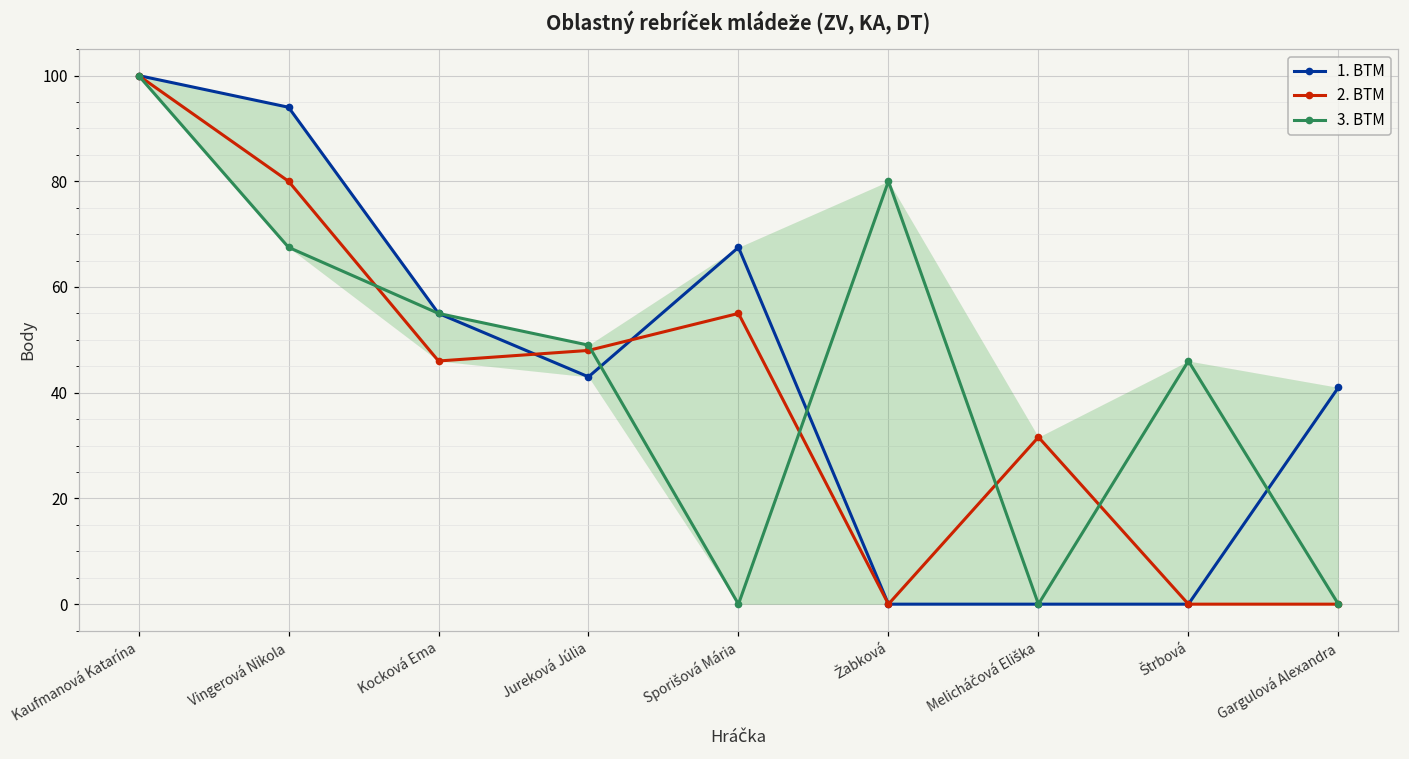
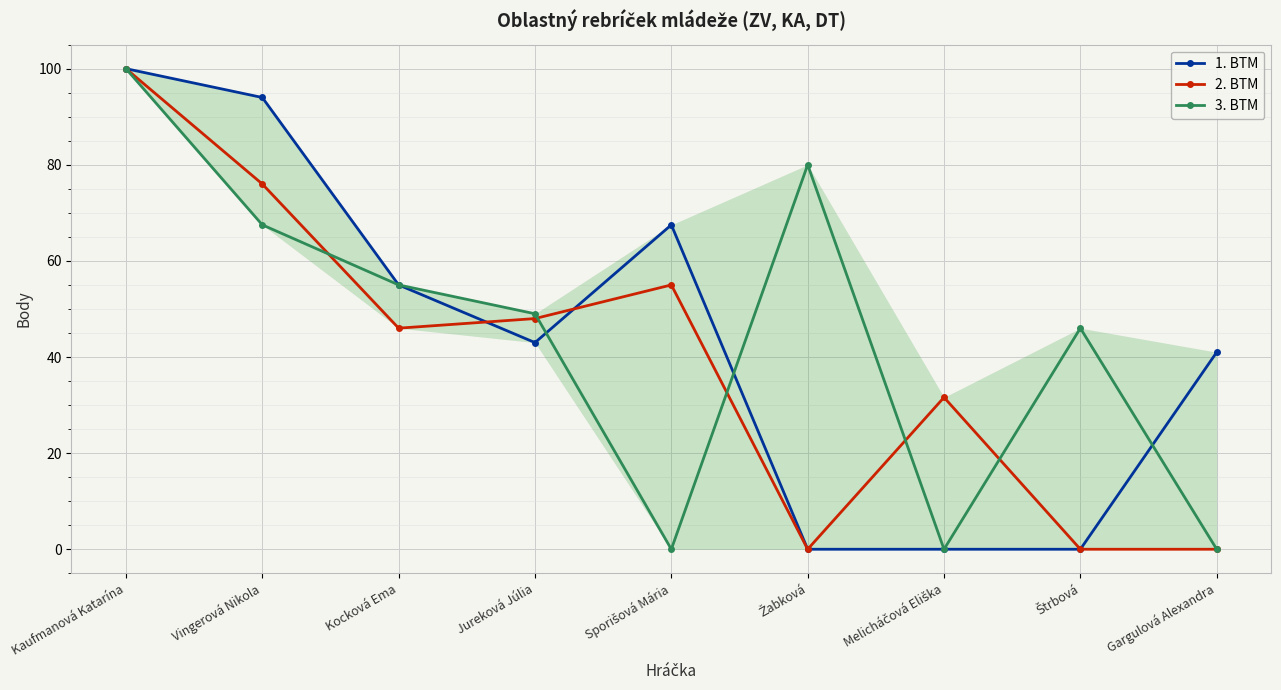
  {
    "1. BTM": {
      "Jureková Júlia": 43
    },
    "2. BTM": {
-     "Vingerová Nikola": 80,
+     "Vingerová Nikola": 76,
      "Kocková Ema": 46,
      "Jureková Júlia": 48,
      "Sporišová Mária": 55
    }
  }
